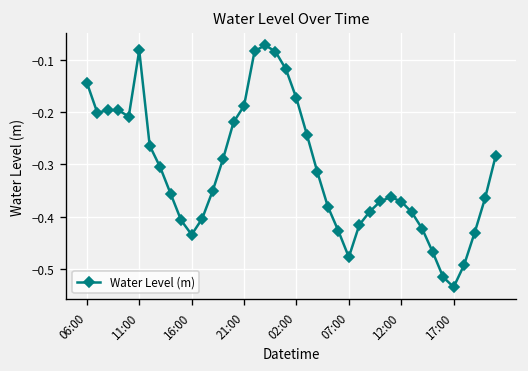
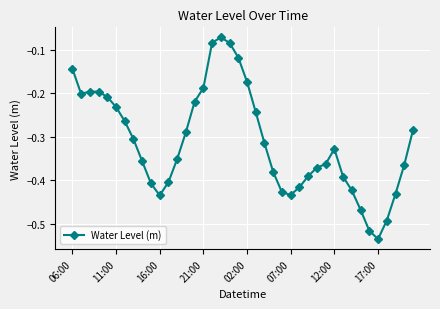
  {
    "06:00": -0.14,
-   "11:00": -0.08,
+   "11:00": -0.23,
    "16:00": -0.43,
    "21:00": -0.19,
    "02:00": -0.17,
-   "07:00": -0.48,
-   "12:00": -0.37,
+   "07:00": -0.43,
+   "12:00": -0.33,
    "17:00": -0.54
  }
